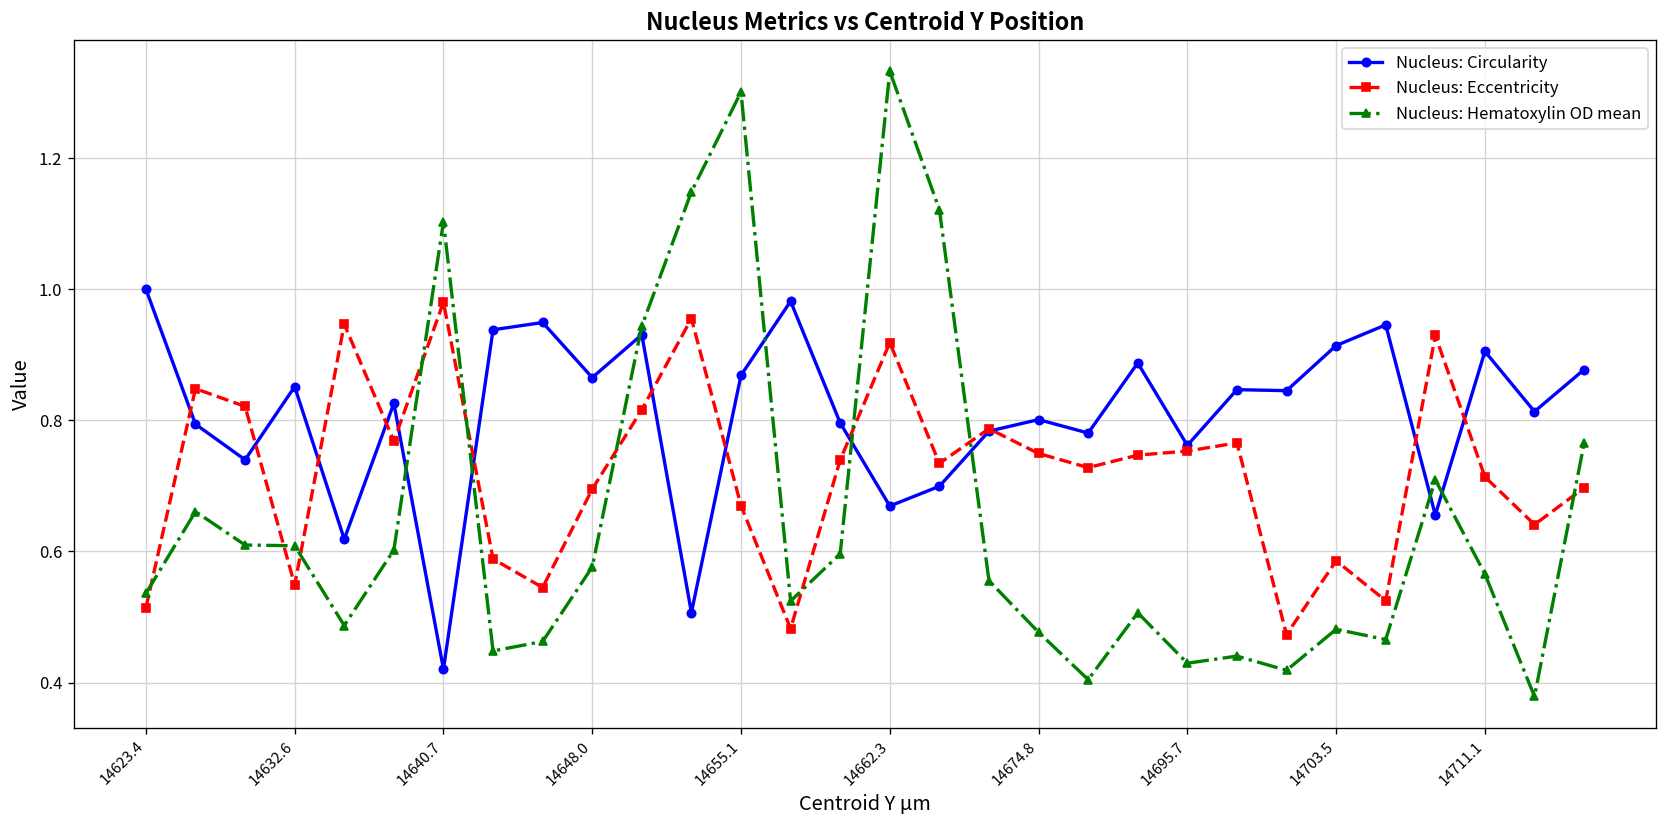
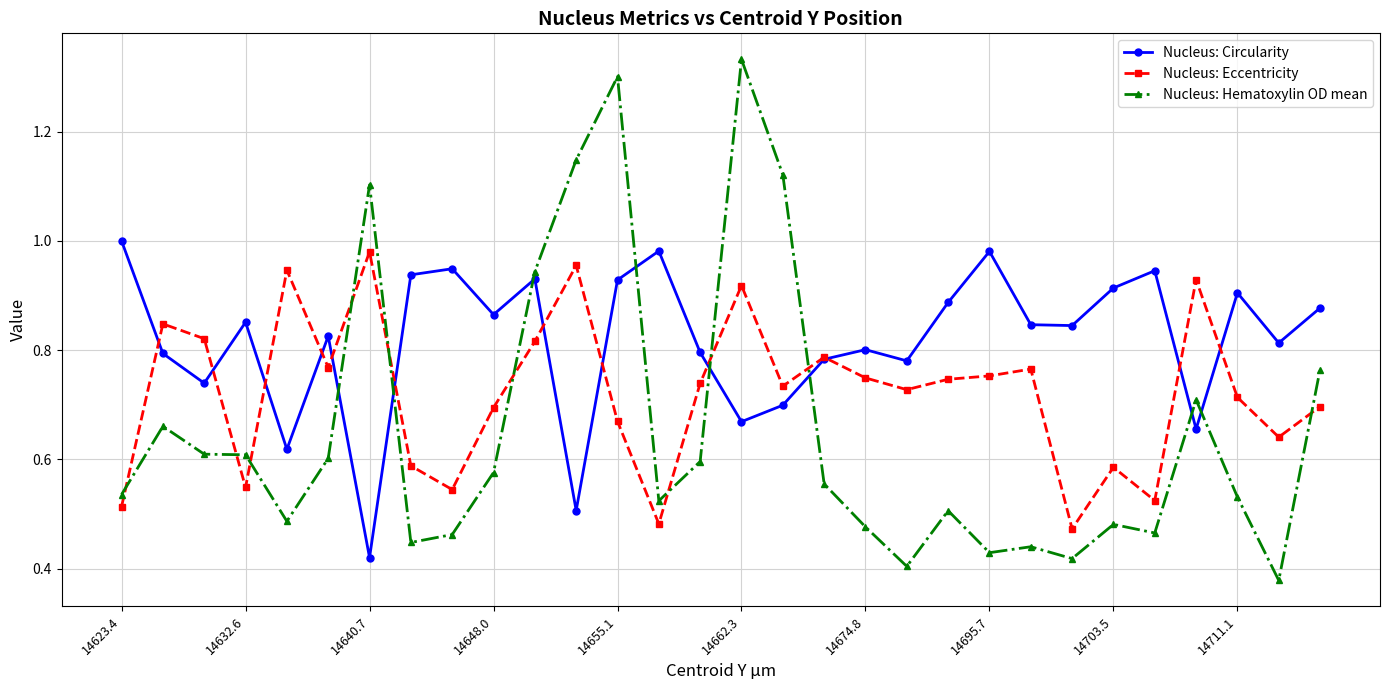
  {
    "Nucleus: Circularity": {
      "14623.4": 1.00,
      "14632.6": 0.85,
      "14640.7": 0.42,
      "14648.0": 0.87,
-     "14655.1": 0.87,
+     "14655.1": 0.93,
      "14662.3": 0.67,
      "14674.8": 0.80,
-     "14695.7": 0.76,
+     "14695.7": 0.98,
      "14703.5": 0.91,
      "14711.1": 0.91
    },
    "Nucleus: Eccentricity": {
      "14623.4": 0.51,
      "14632.6": 0.55,
      "14640.7": 0.98,
      "14648.0": 0.70,
      "14655.1": 0.67,
      "14662.3": 0.92,
      "14674.8": 0.75,
      "14695.7": 0.75,
      "14703.5": 0.59,
      "14711.1": 0.71
    },
    "Nucleus: Hematoxylin OD mean": {
      "14623.4": 0.54,
      "14632.6": 0.61,
      "14640.7": 1.10,
      "14648.0": 0.58,
      "14655.1": 1.30,
      "14662.3": 1.33,
      "14674.8": 0.48,
      "14695.7": 0.43,
      "14703.5": 0.48,
-     "14711.1": 0.57
+     "14711.1": 0.53
    }
  }
